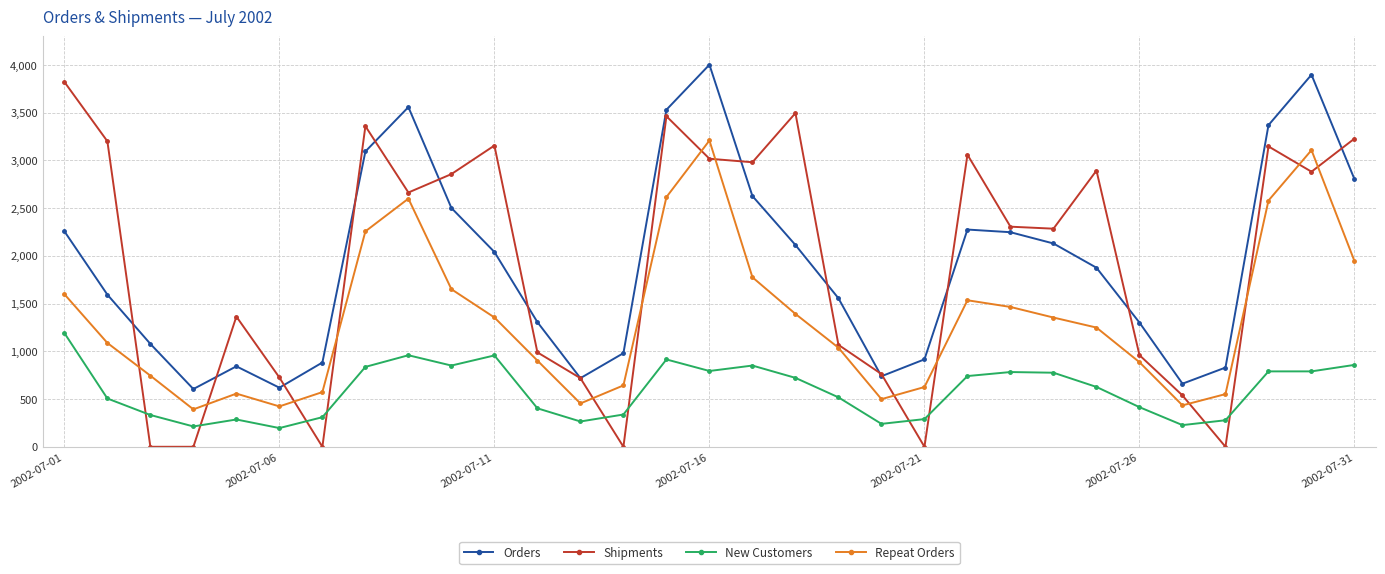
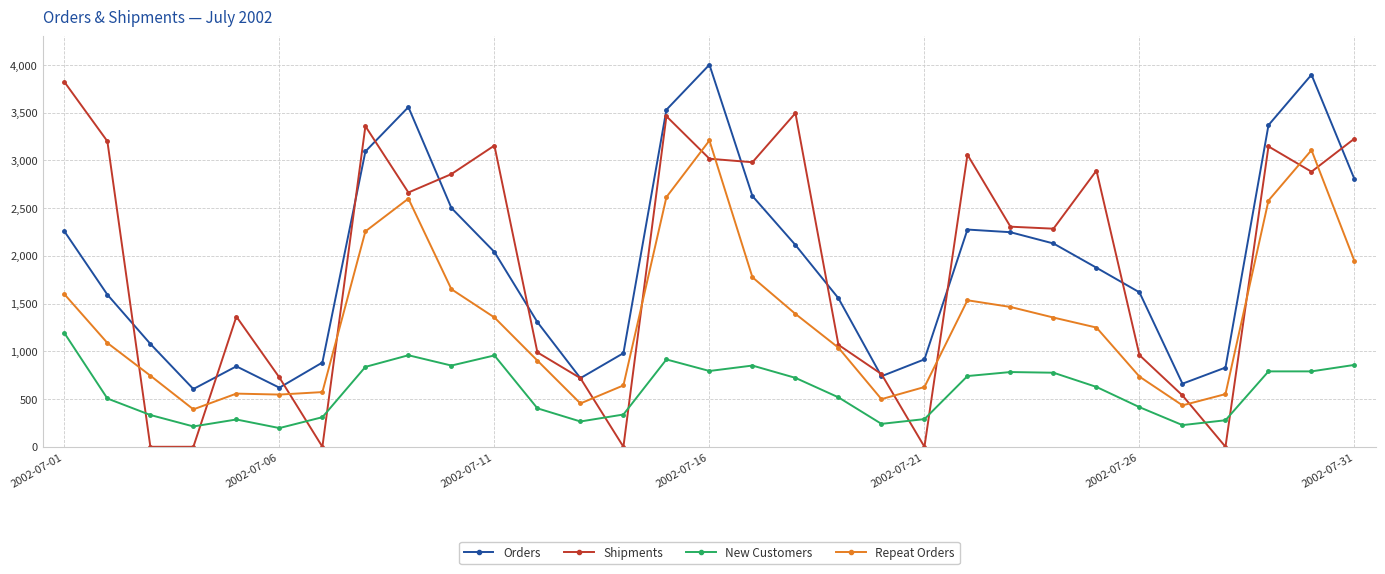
  {
    "Orders": {
      "2002-07-01": "2,300",
      "2002-07-06": "600",
      "2002-07-11": "2,000",
      "2002-07-16": "4,000",
      "2002-07-21": "900",
-     "2002-07-26": "1,300",
+     "2002-07-26": "1,600",
      "2002-07-31": "2,800"
    },
    "Shipments": {
      "2002-07-01": "3,800",
      "2002-07-06": "700",
      "2002-07-11": "3,200",
      "2002-07-16": "3,000",
      "2002-07-21": "0",
      "2002-07-26": "1,000",
      "2002-07-31": "3,200"
    },
    "New Customers": {
      "2002-07-01": "1,200",
      "2002-07-06": "200",
      "2002-07-11": "1,000",
      "2002-07-16": "800",
      "2002-07-21": "300",
      "2002-07-26": "400",
      "2002-07-31": "900"
    },
    "Repeat Orders": {
      "2002-07-01": "1,600",
-     "2002-07-06": "400",
+     "2002-07-06": "500",
      "2002-07-11": "1,400",
      "2002-07-16": "3,200",
      "2002-07-21": "600",
-     "2002-07-26": "900",
+     "2002-07-26": "700",
      "2002-07-31": "1,900"
    }
  }
